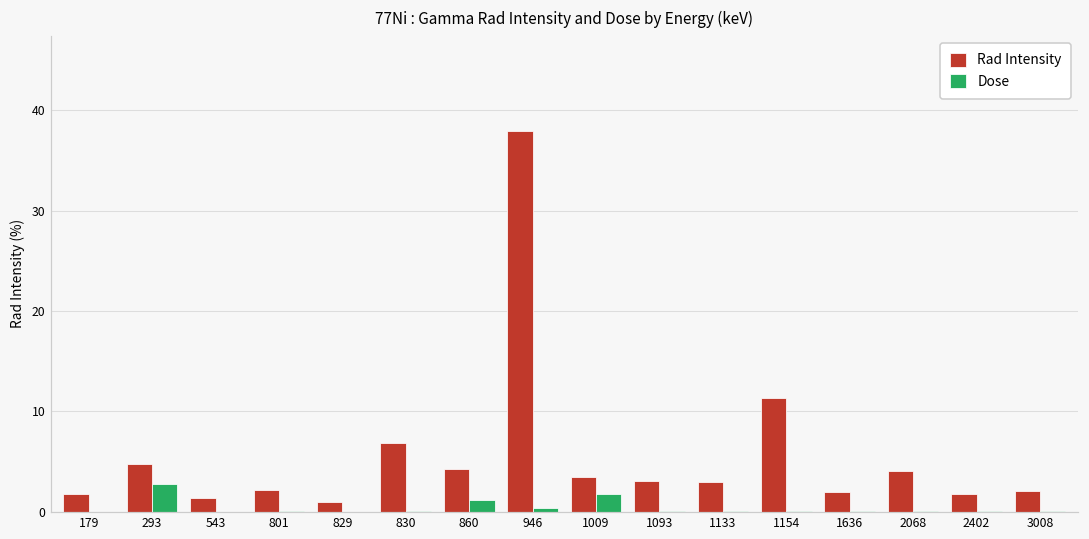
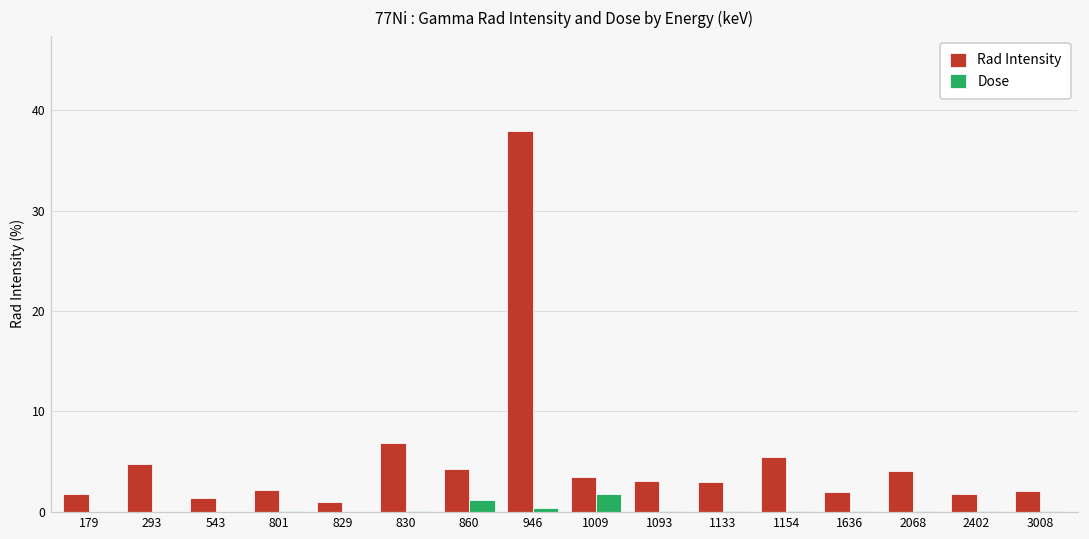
  {
    "Rad Intensity": {
      "179": 2,
      "293": 5,
      "543": 1,
      "801": 2,
      "829": 1,
      "830": 7,
      "860": 4,
      "946": 38,
      "1009": 4,
      "1093": 3,
      "1133": 3,
-     "1154": 11,
+     "1154": 5,
      "1636": 2,
      "2068": 4,
      "2402": 2,
      "3008": 2
    },
    "Dose": {
-     "293": 3,
+     "293": 0,
      "860": 1,
      "946": 0,
      "1009": 2
    }
  }
